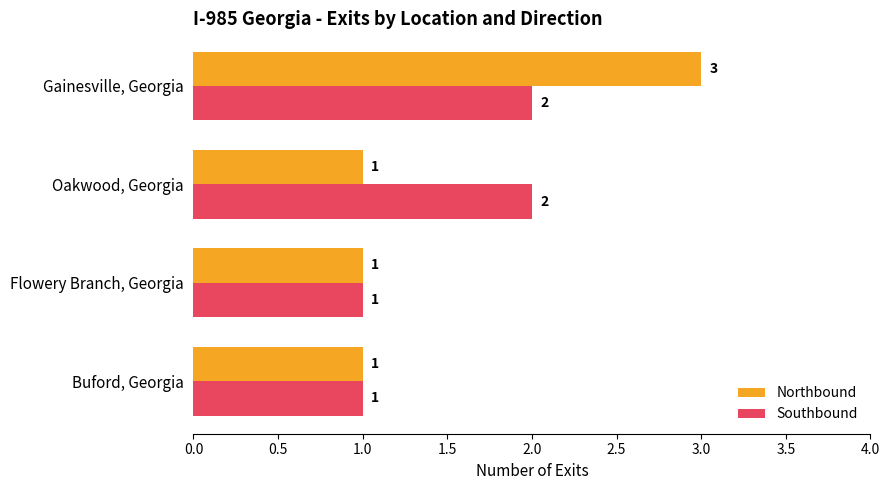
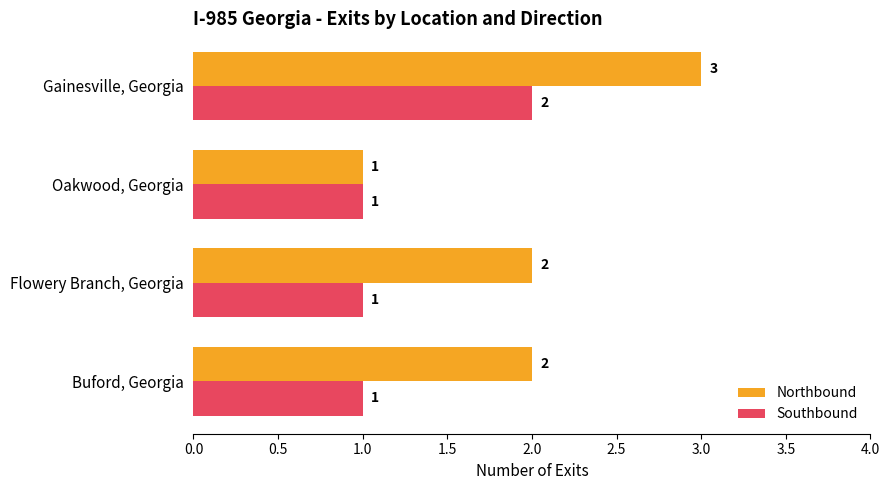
  {
    "Northbound": {
      "Gainesville, Georgia": 3,
      "Oakwood, Georgia": 1,
-     "Flowery Branch, Georgia": 1,
-     "Buford, Georgia": 1
+     "Flowery Branch, Georgia": 2,
+     "Buford, Georgia": 2
    },
    "Southbound": {
      "Gainesville, Georgia": 2,
-     "Oakwood, Georgia": 2,
+     "Oakwood, Georgia": 1,
      "Flowery Branch, Georgia": 1,
      "Buford, Georgia": 1
    }
  }
